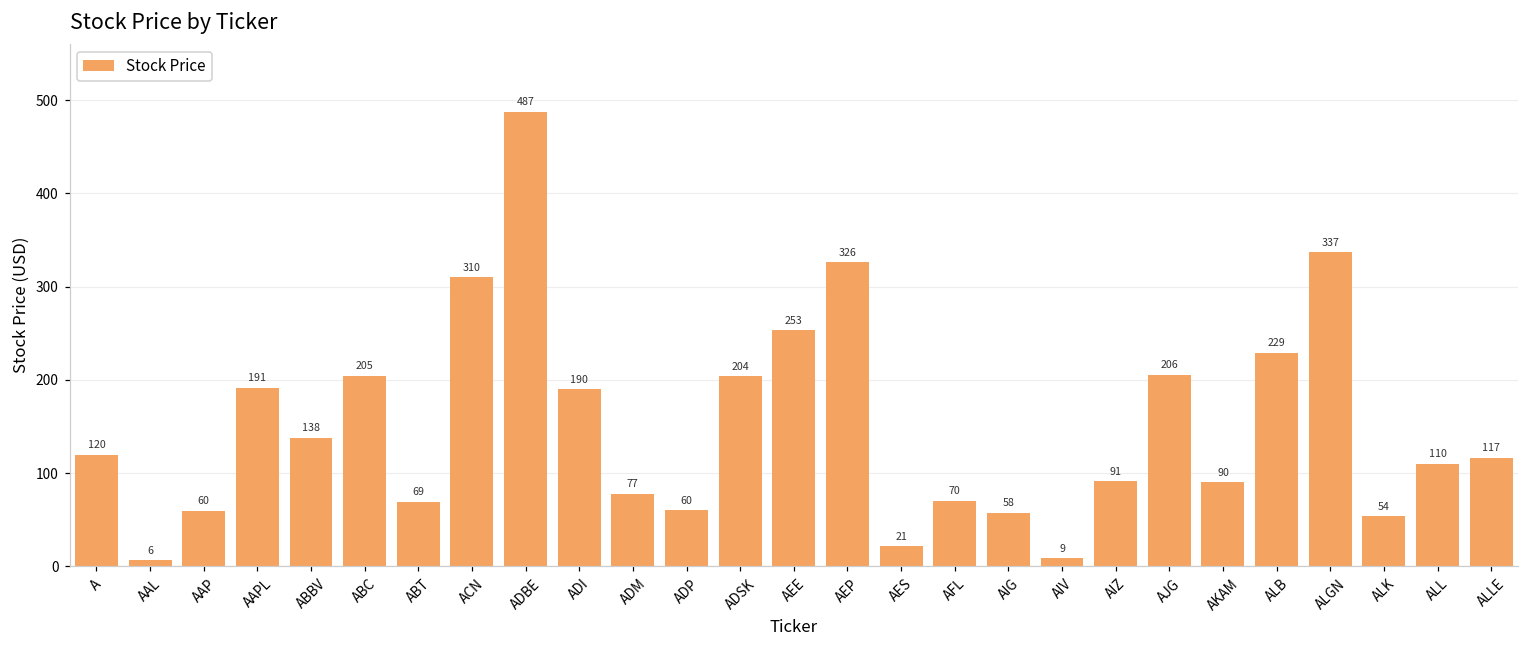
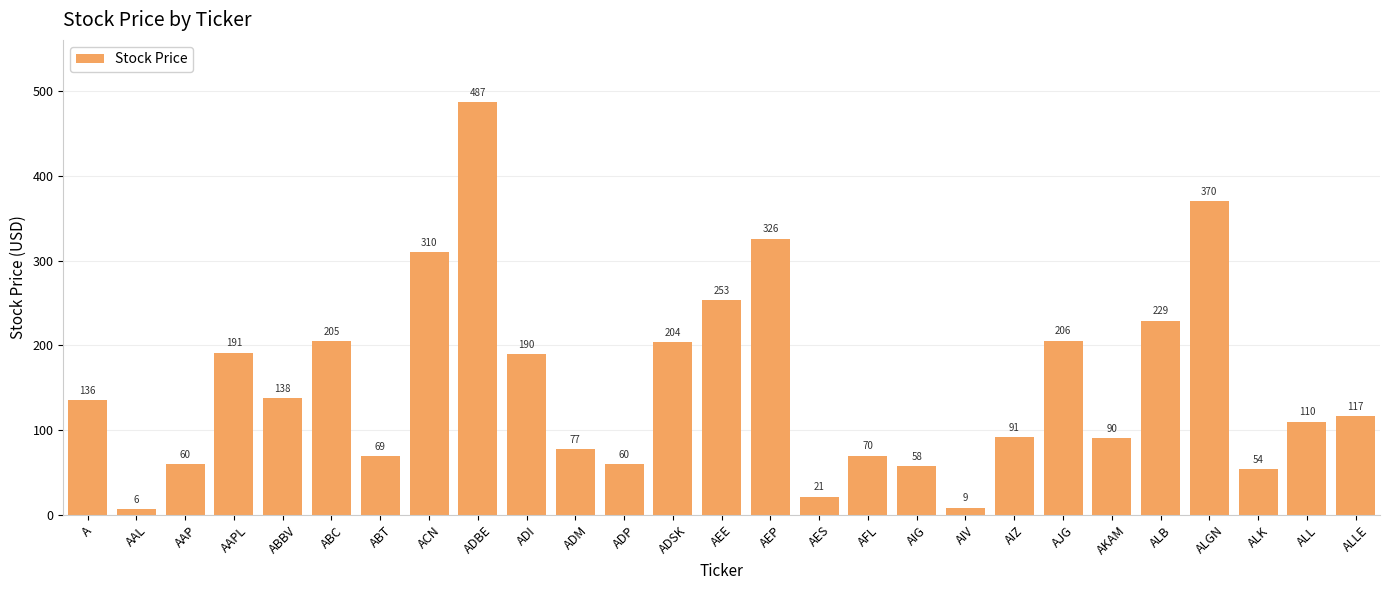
  {
-   "A": 120,
+   "A": 136,
    "AAL": 6,
    "AAP": 60,
    "AAPL": 191,
    "ABBV": 138,
    "ABC": 205,
    "ABT": 69,
    "ACN": 310,
    "ADBE": 487,
    "ADI": 190,
    "ADM": 77,
    "ADP": 60,
    "ADSK": 204,
    "AEE": 253,
    "AEP": 326,
    "AES": 21,
    "AFL": 70,
    "AIG": 58,
    "AIV": 9,
    "AIZ": 91,
    "AJG": 206,
    "AKAM": 90,
    "ALB": 229,
-   "ALGN": 337,
+   "ALGN": 370,
    "ALK": 54,
    "ALL": 110,
    "ALLE": 117
  }
